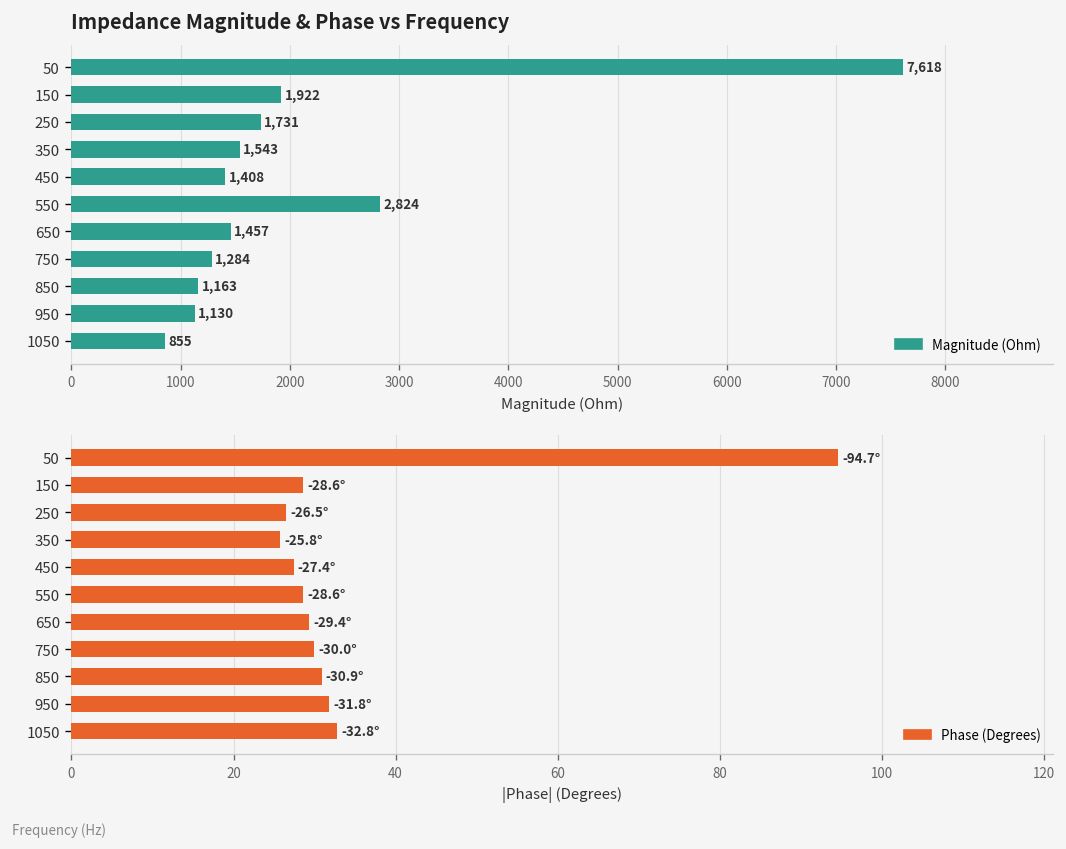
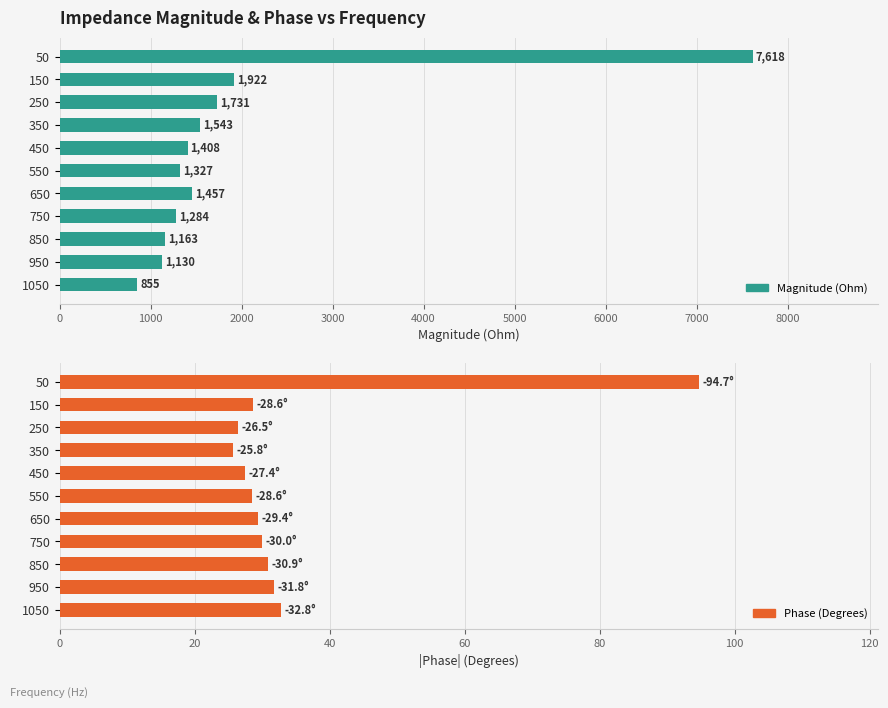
  {
    "Impedance Magnitude & Phase vs Frequency": {
      "50": "7,618",
      "150": "1,922",
      "250": "1,731",
      "350": "1,543",
      "450": "1,408",
-     "550": "2,824",
+     "550": "1,327",
      "650": "1,457",
      "750": "1,284",
      "850": "1,163",
      "950": "1,130",
      "1050": "855"
    }
  }
